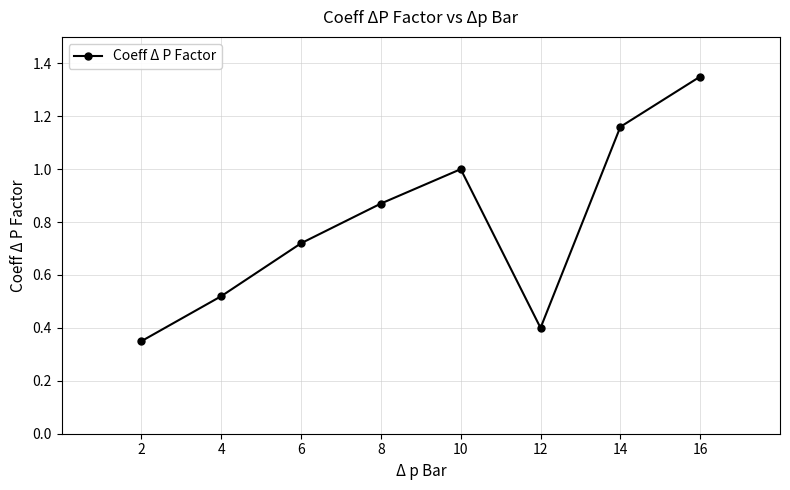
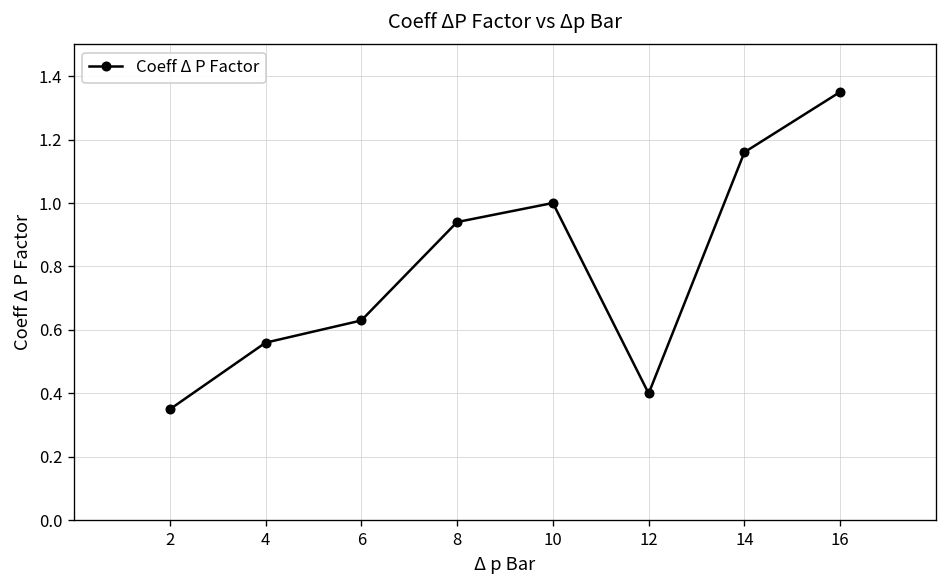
  {
    "2": 0.35,
-   "4": 0.52,
-   "6": 0.72,
-   "8": 0.87,
+   "4": 0.56,
+   "6": 0.63,
+   "8": 0.94,
    "10": 1.00,
    "12": 0.40,
    "14": 1.16,
    "16": 1.35
  }
